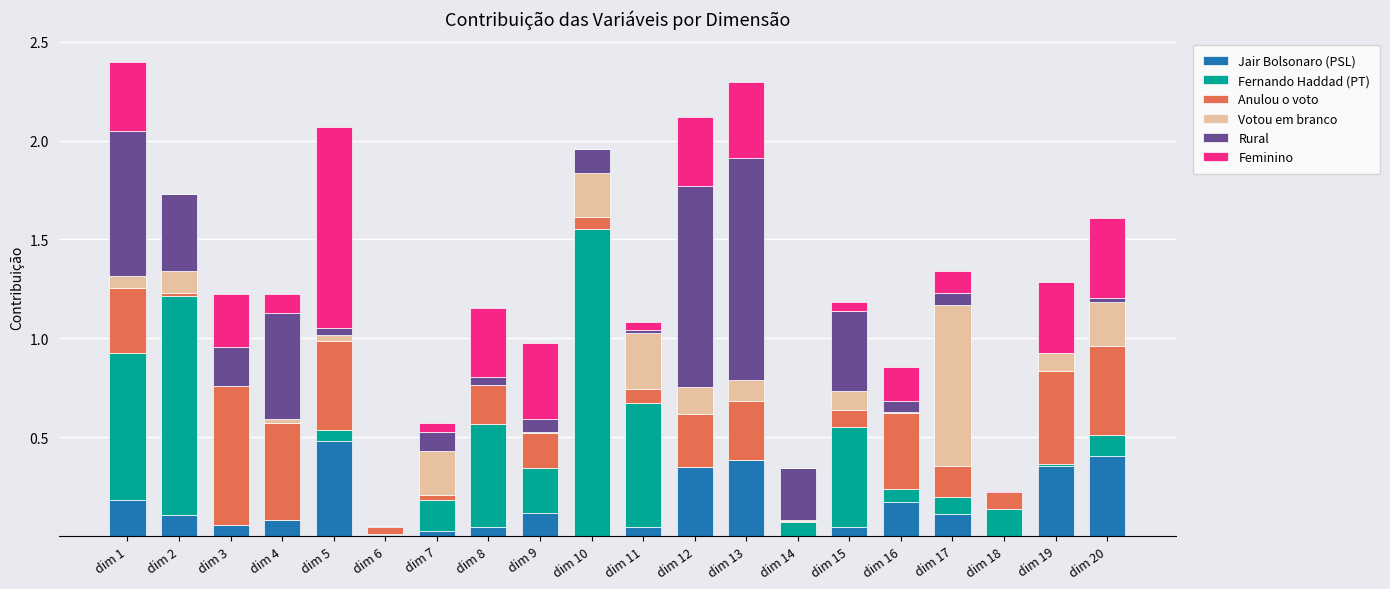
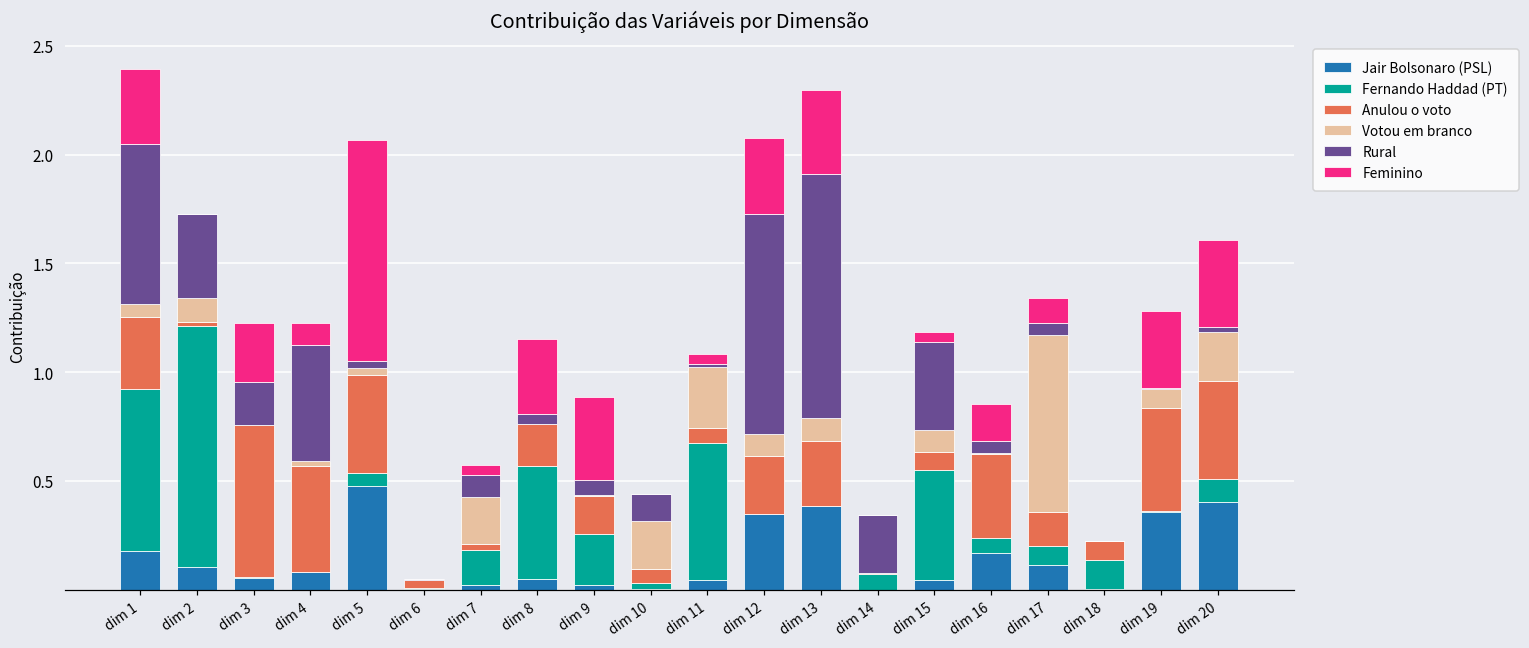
  {
    "Jair Bolsonaro (PSL)": {
      "dim 1": 0.18,
      "dim 2": 0.11,
      "dim 3": 0.05,
      "dim 4": 0.08,
      "dim 5": 0.48,
      "dim 7": 0.02,
      "dim 8": 0.05,
-     "dim 9": 0.11,
+     "dim 9": 0.02,
      "dim 11": 0.04,
      "dim 12": 0.35,
      "dim 13": 0.38,
      "dim 15": 0.04,
      "dim 16": 0.17,
      "dim 17": 0.11,
      "dim 19": 0.36,
      "dim 20": 0.40
    },
    "Fernando Haddad (PT)": {
      "dim 1": 0.75,
      "dim 2": 1.11,
      "dim 5": 0.06,
      "dim 7": 0.16,
      "dim 8": 0.52,
      "dim 9": 0.23,
-     "dim 10": 1.55,
+     "dim 10": 0.03,
      "dim 11": 0.63,
      "dim 14": 0.07,
      "dim 15": 0.51,
      "dim 16": 0.06,
      "dim 17": 0.09,
      "dim 18": 0.13,
      "dim 20": 0.11
    },
    "Anulou o voto": {
      "dim 1": 0.33,
      "dim 2": 0.02,
      "dim 3": 0.70,
      "dim 4": 0.49,
      "dim 5": 0.45,
      "dim 6": 0.04,
      "dim 7": 0.03,
      "dim 8": 0.19,
      "dim 9": 0.17,
      "dim 10": 0.07,
      "dim 11": 0.07,
      "dim 12": 0.27,
      "dim 13": 0.30,
      "dim 15": 0.08,
      "dim 16": 0.39,
      "dim 17": 0.16,
      "dim 18": 0.09,
      "dim 19": 0.47,
      "dim 20": 0.45
    },
    "Votou em branco": {
      "dim 1": 0.06,
      "dim 2": 0.11,
      "dim 4": 0.02,
      "dim 5": 0.03,
      "dim 7": 0.22,
      "dim 10": 0.22,
      "dim 11": 0.28,
-     "dim 12": 0.14,
+     "dim 12": 0.10,
      "dim 13": 0.11,
      "dim 15": 0.10,
      "dim 17": 0.81,
      "dim 19": 0.09,
      "dim 20": 0.22
    },
    "Rural": {
      "dim 1": 0.74,
      "dim 2": 0.39,
      "dim 3": 0.20,
      "dim 4": 0.53,
      "dim 5": 0.03,
      "dim 7": 0.10,
      "dim 8": 0.04,
      "dim 9": 0.07,
      "dim 10": 0.12,
      "dim 11": 0.01,
      "dim 12": 1.01,
      "dim 13": 1.12,
      "dim 14": 0.27,
      "dim 15": 0.40,
      "dim 16": 0.05,
      "dim 17": 0.06,
      "dim 20": 0.02
    },
    "Feminino": {
      "dim 1": 0.35,
      "dim 3": 0.27,
      "dim 4": 0.10,
      "dim 5": 1.01,
      "dim 7": 0.04,
      "dim 8": 0.35,
      "dim 9": 0.38,
      "dim 11": 0.04,
      "dim 12": 0.35,
      "dim 13": 0.38,
      "dim 15": 0.04,
      "dim 16": 0.17,
      "dim 17": 0.11,
      "dim 19": 0.36,
      "dim 20": 0.40
    }
  }
